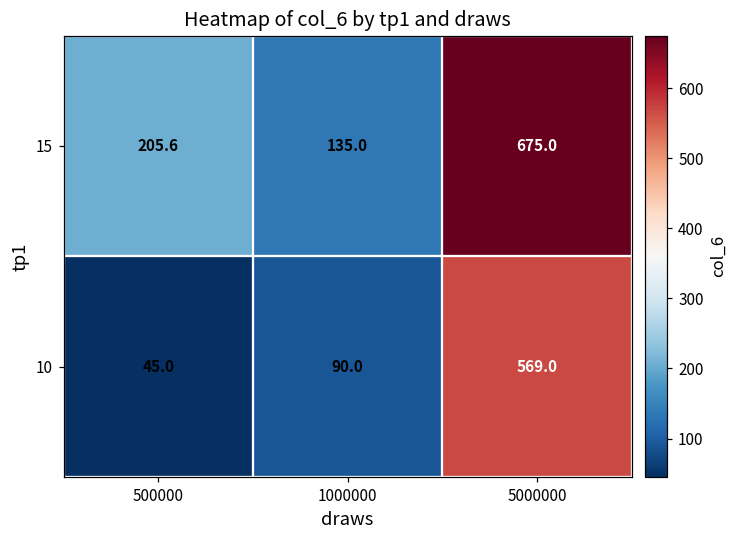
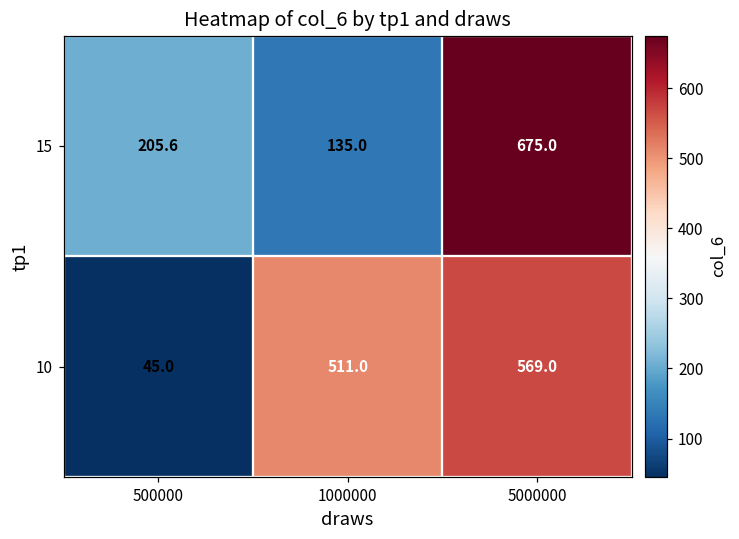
  {
    "15": {
      "500000": 205.6,
      "1000000": 135.0,
      "5000000": 675.0
    },
    "10": {
      "500000": 45.0,
-     "1000000": 90.0,
+     "1000000": 511.0,
      "5000000": 569.0
    }
  }
